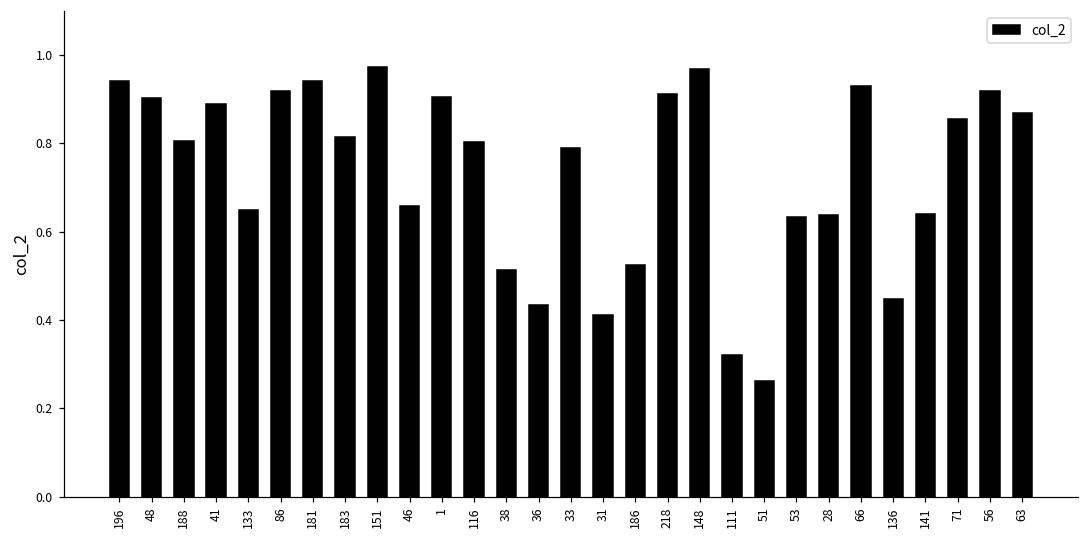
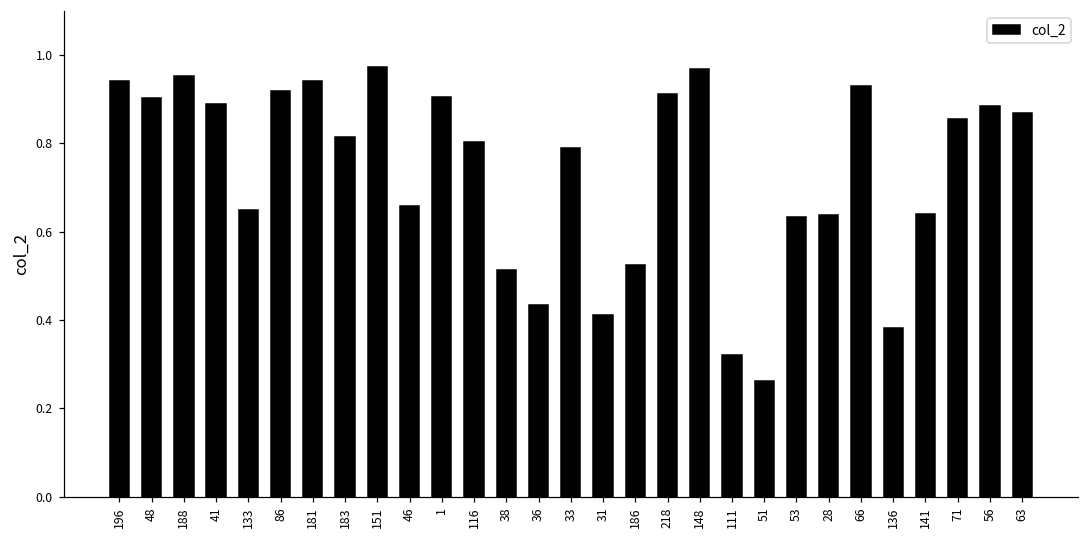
  {
    "196": 0.94,
    "48": 0.90,
-   "188": 0.80,
+   "188": 0.95,
    "41": 0.89,
    "133": 0.65,
    "86": 0.92,
    "181": 0.94,
    "183": 0.82,
    "151": 0.97,
    "46": 0.66,
    "1": 0.91,
    "116": 0.80,
    "38": 0.51,
    "36": 0.43,
    "33": 0.79,
    "31": 0.41,
    "186": 0.52,
    "218": 0.91,
    "148": 0.97,
    "111": 0.32,
    "51": 0.26,
    "53": 0.63,
    "28": 0.64,
    "66": 0.93,
-   "136": 0.45,
+   "136": 0.38,
    "141": 0.64,
    "71": 0.85,
-   "56": 0.92,
+   "56": 0.89,
    "63": 0.87
  }
